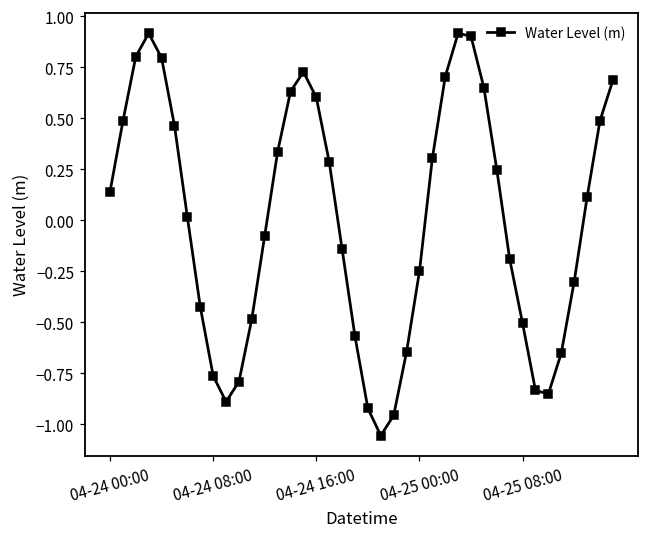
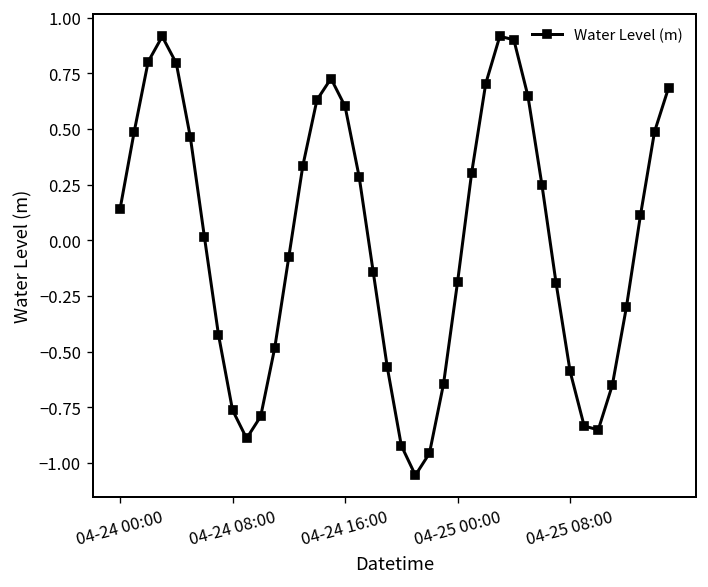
  {
    "04-24 00:00": 0.14,
    "04-24 08:00": -0.76,
    "04-24 16:00": 0.60,
-   "04-25 00:00": -0.25,
-   "04-25 08:00": -0.51
+   "04-25 00:00": -0.19,
+   "04-25 08:00": -0.59
  }
